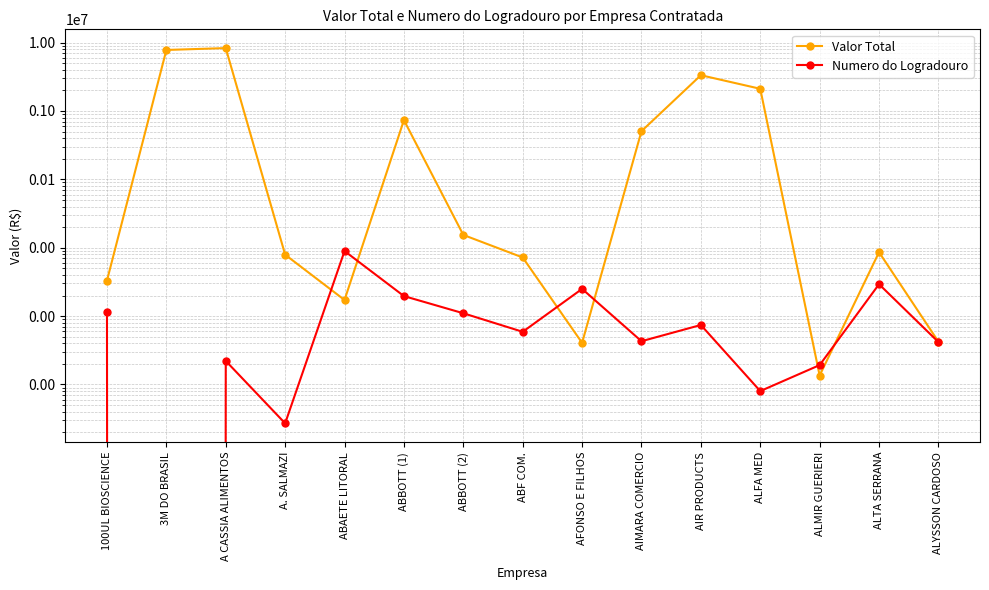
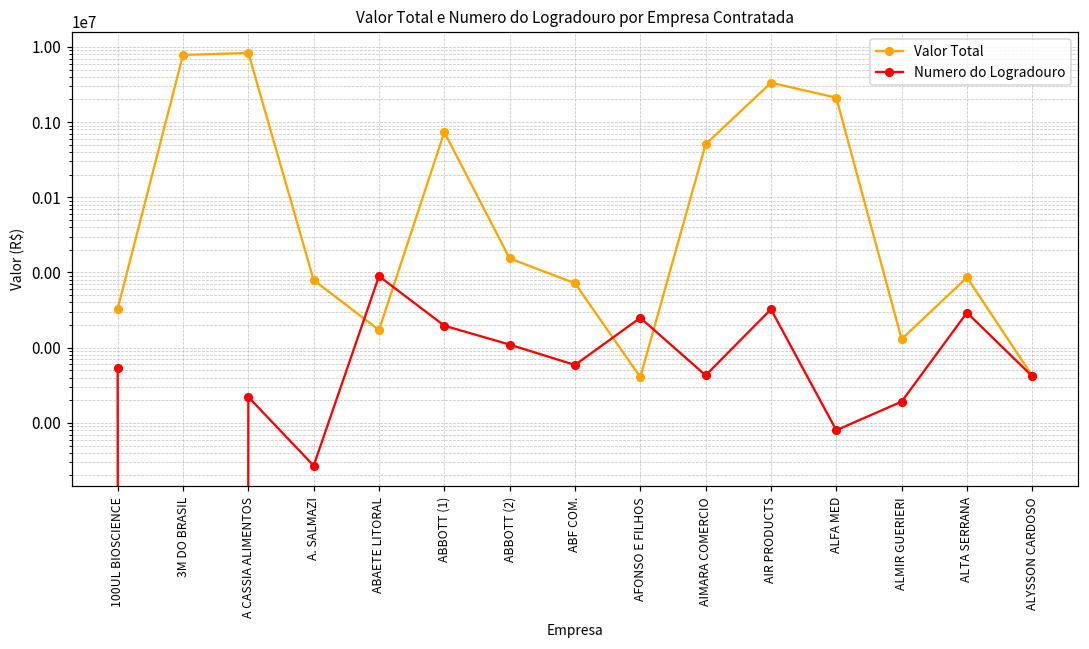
  {
    "Valor Total": {
      "100UL BIOSCIENCE": 3000,
      "3M DO BRASIL": 8000000,
      "A CASSIA ALIMENTOS": 8000000,
      "A. SALMAZI": 8000,
      "ABAETE LITORAL": 1700,
      "ABBOTT (1)": 700000,
      "ABBOTT (2)": 15000,
      "ABF COM.": 7000,
      "AFONSO E FILHOS": 400,
      "AIMARA COMERCIO": 500000,
      "AIR PRODUCTS": 3000000,
      "ALFA MED": 2100000,
-     "ALMIR GUERIERI": 140,
+     "ALMIR GUERIERI": 1300,
      "ALTA SERRANA": 9000
    },
    "Numero do Logradouro": {
-     "100UL BIOSCIENCE": 1100,
+     "100UL BIOSCIENCE": 500,
      "A CASSIA ALIMENTOS": 220,
      "A. SALMAZI": 27,
      "ABAETE LITORAL": 9000,
      "ABBOTT (1)": 2000,
      "ABBOTT (2)": 1100,
      "ABF COM.": 600,
      "AFONSO E FILHOS": 2500,
      "AIMARA COMERCIO": 400,
-     "AIR PRODUCTS": 700,
+     "AIR PRODUCTS": 3000,
      "ALFA MED": 80,
      "ALMIR GUERIERI": 190,
      "ALTA SERRANA": 2900
    }
  }
